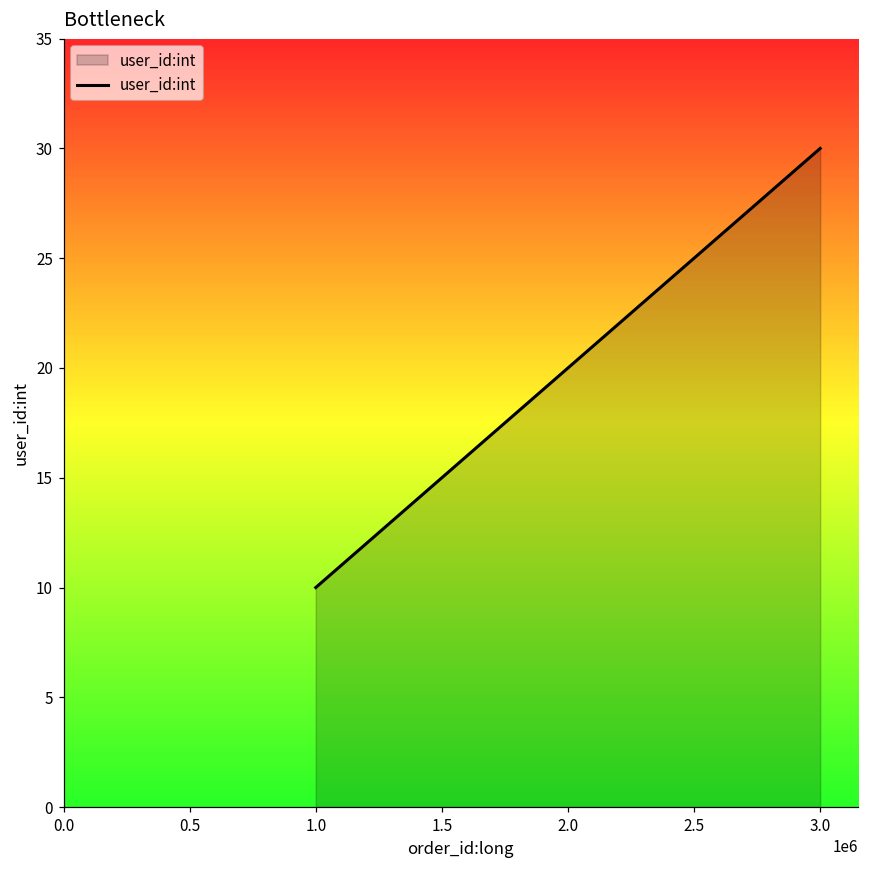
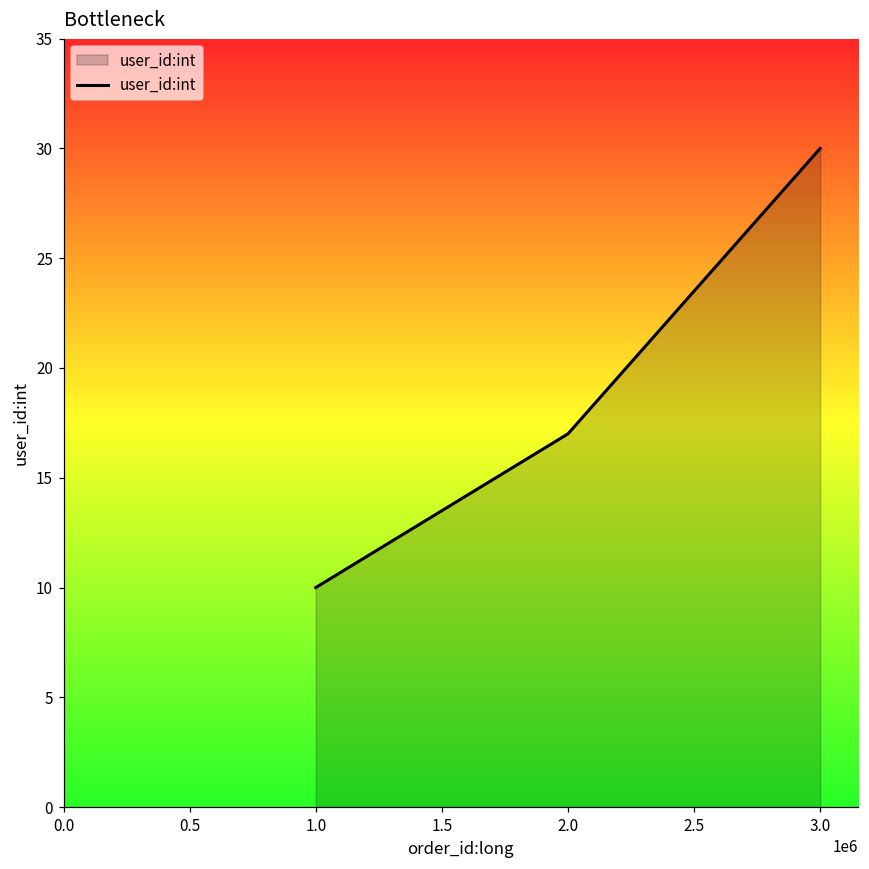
  {
    "1.0": 10,
-   "2.0": 20,
+   "2.0": 17,
    "3.0": 30
  }
